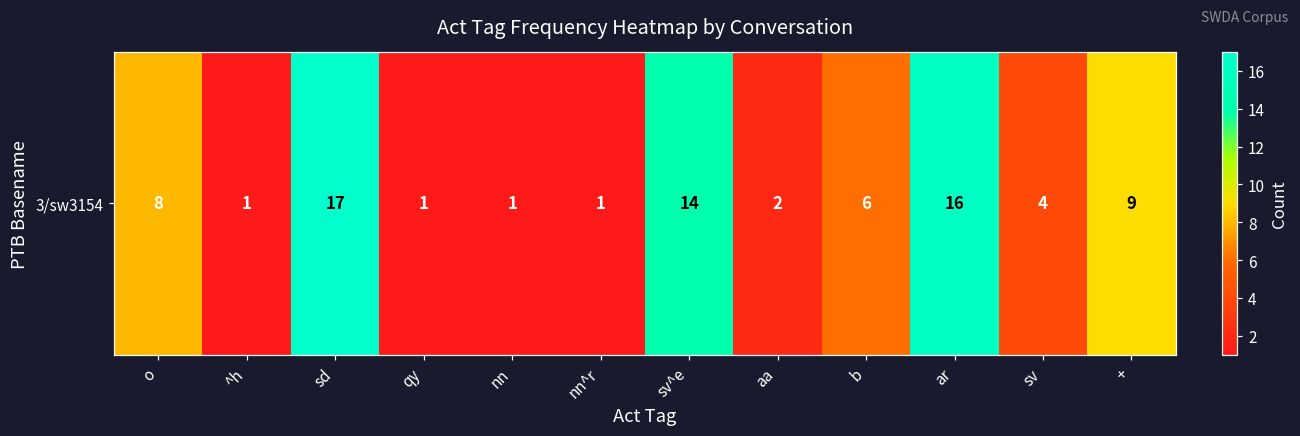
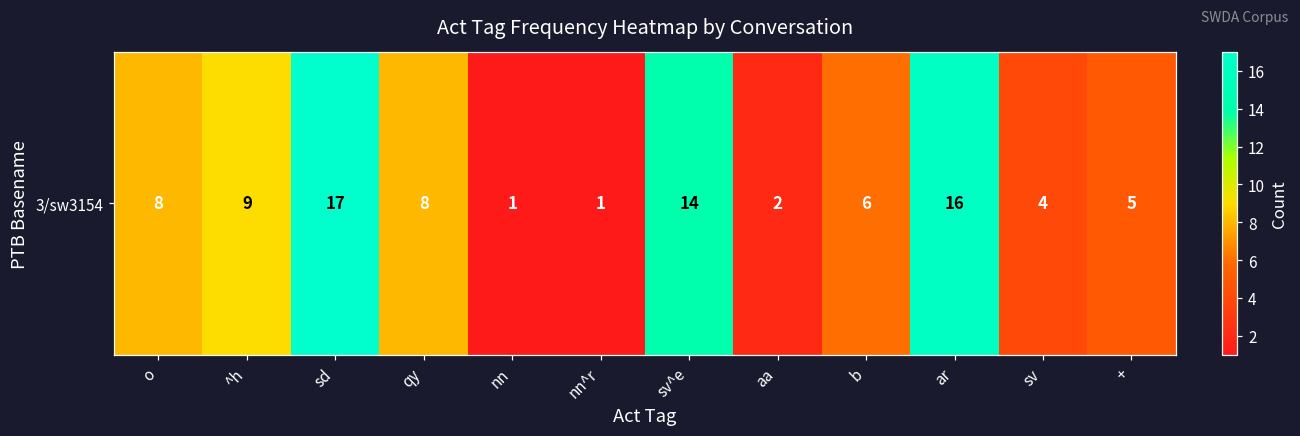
  {
    "3/sw3154": {
      "o": 8,
-     "^h": 1,
+     "^h": 9,
      "sd": 17,
-     "qy": 1,
+     "qy": 8,
      "nn": 1,
      "nn^r": 1,
      "sv^e": 14,
      "aa": 2,
      "b": 6,
      "ar": 16,
      "sv": 4,
-     "+": 9
+     "+": 5
    }
  }
